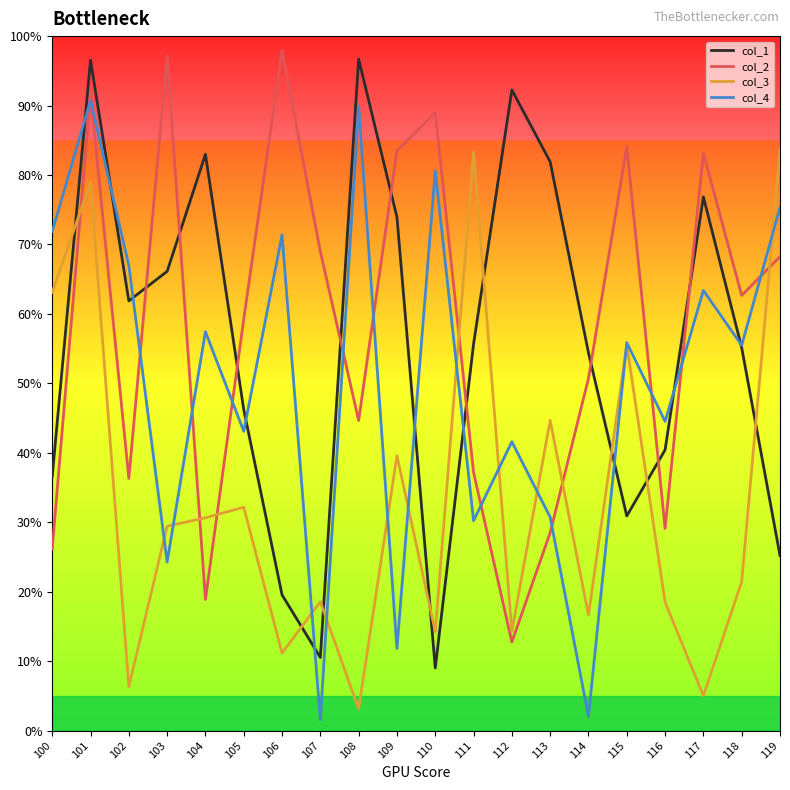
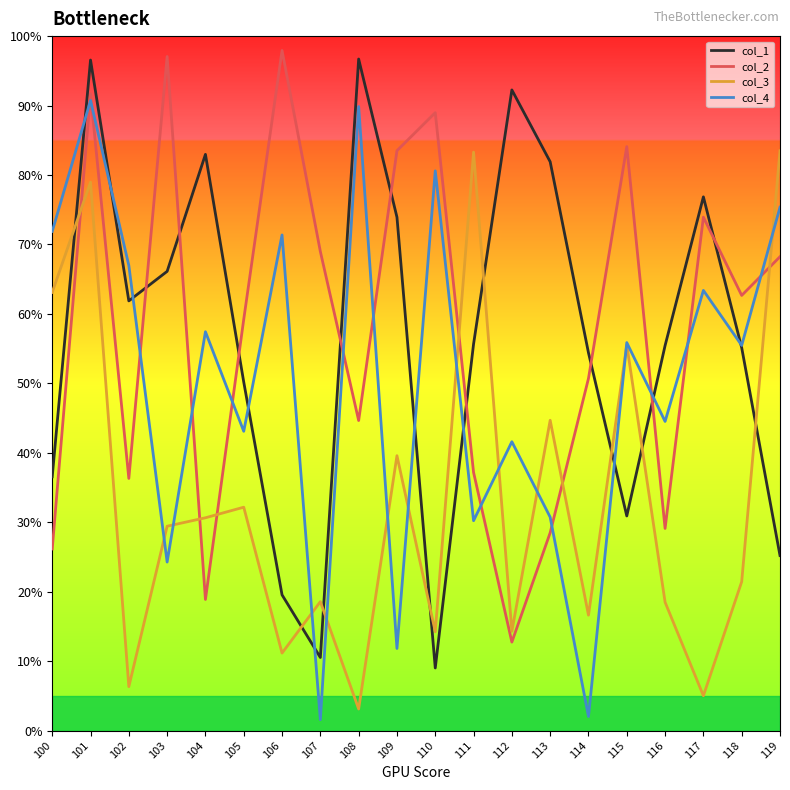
  {
    "col_1": {
      "100": "37%",
      "101": "97%",
      "102": "62%",
      "103": "66%",
      "104": "83%",
-     "105": "46%",
+     "105": "50%",
      "106": "20%",
      "107": "11%",
      "108": "97%",
      "109": "74%",
      "110": "9%",
      "111": "56%",
      "112": "92%",
      "113": "82%",
      "114": "54%",
      "115": "31%",
-     "116": "40%",
+     "116": "55%",
      "117": "77%",
      "119": "25%"
    },
    "col_2": {
      "100": "26%",
      "101": "92%",
      "102": "36%",
      "103": "97%",
      "104": "19%",
      "105": "59%",
      "106": "98%",
      "107": "69%",
      "108": "45%",
      "109": "83%",
      "110": "89%",
      "111": "37%",
      "112": "13%",
      "113": "28%",
      "114": "51%",
      "115": "84%",
      "116": "29%",
-     "117": "83%",
+     "117": "74%",
      "118": "63%",
      "119": "68%"
    },
    "col_3": {
      "100": "63%",
      "101": "79%",
      "102": "6%",
      "103": "29%",
      "104": "31%",
      "105": "32%",
      "106": "11%",
      "107": "19%",
      "109": "40%",
      "110": "14%",
      "111": "83%",
      "112": "14%",
      "113": "45%",
      "114": "17%",
      "116": "18%",
      "117": "5%",
      "118": "21%",
      "119": "83%"
    },
    "col_4": {
      "100": "72%",
      "101": "91%",
      "102": "67%",
      "103": "24%",
      "104": "57%",
      "105": "43%",
      "106": "71%",
      "108": "90%",
      "109": "12%",
      "110": "81%",
      "111": "30%",
      "112": "42%",
      "113": "31%",
      "116": "45%",
      "117": "63%",
      "119": "75%"
    }
  }
